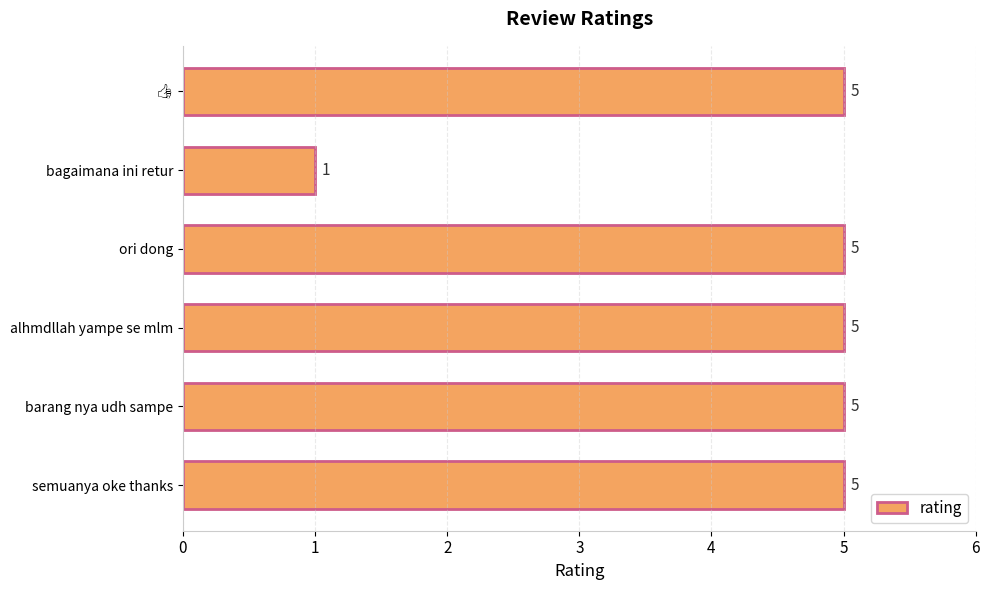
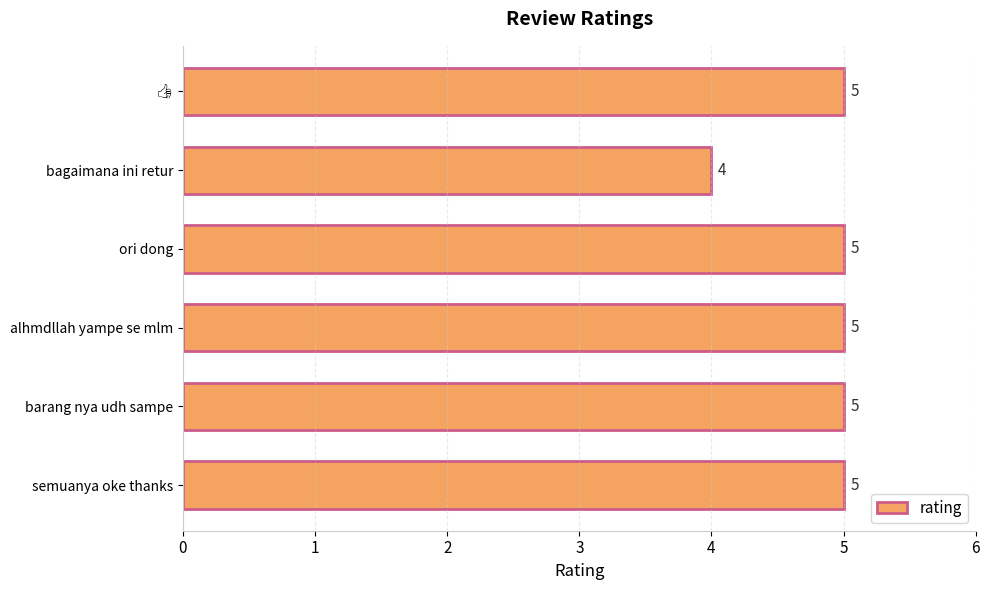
  {
    "👍": 5,
-   "bagaimana ini retur": 1,
+   "bagaimana ini retur": 4,
    "ori dong": 5,
    "alhmdllah yampe se mlm": 5,
    "barang nya udh sampe": 5,
    "semuanya oke thanks": 5
  }
